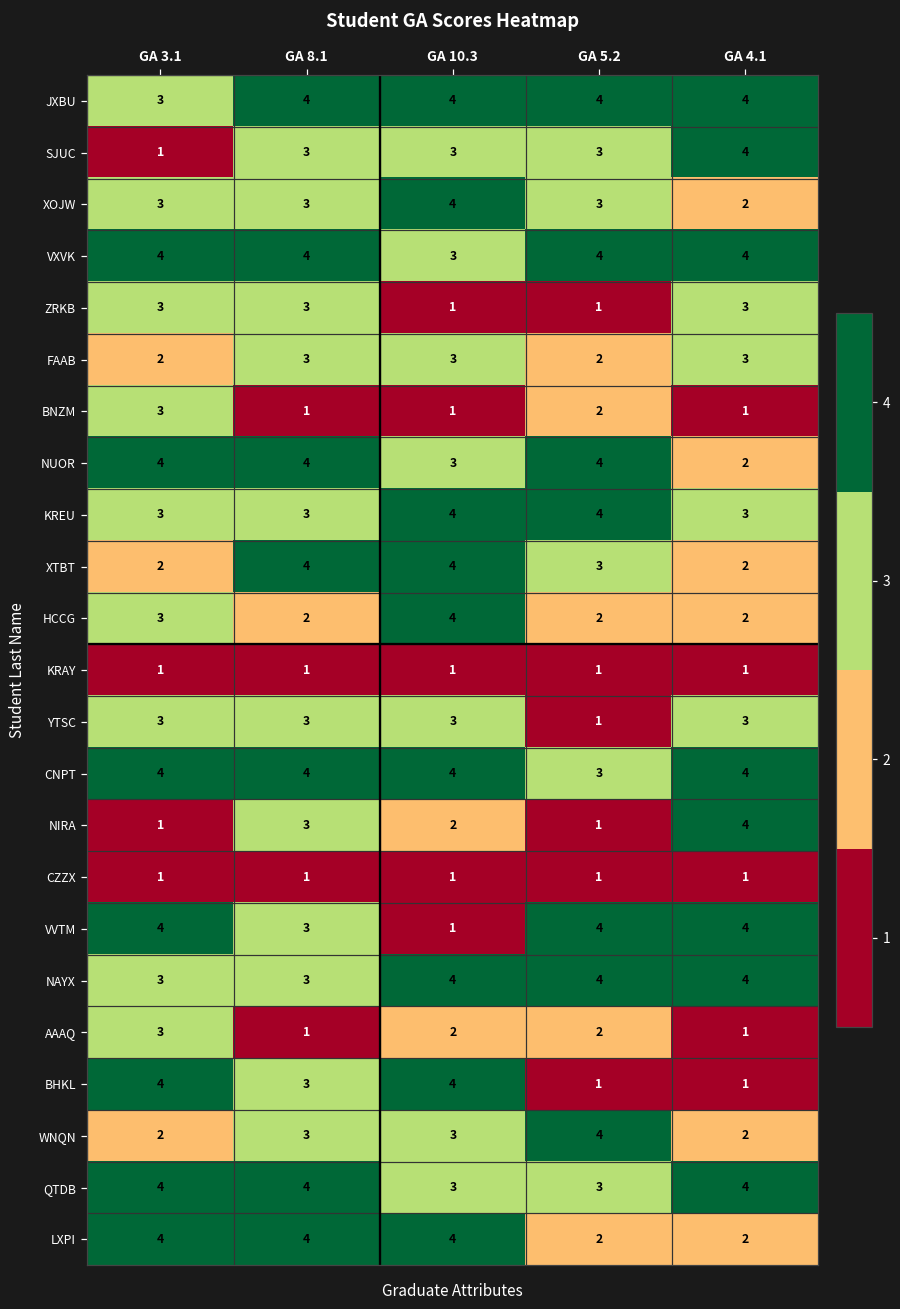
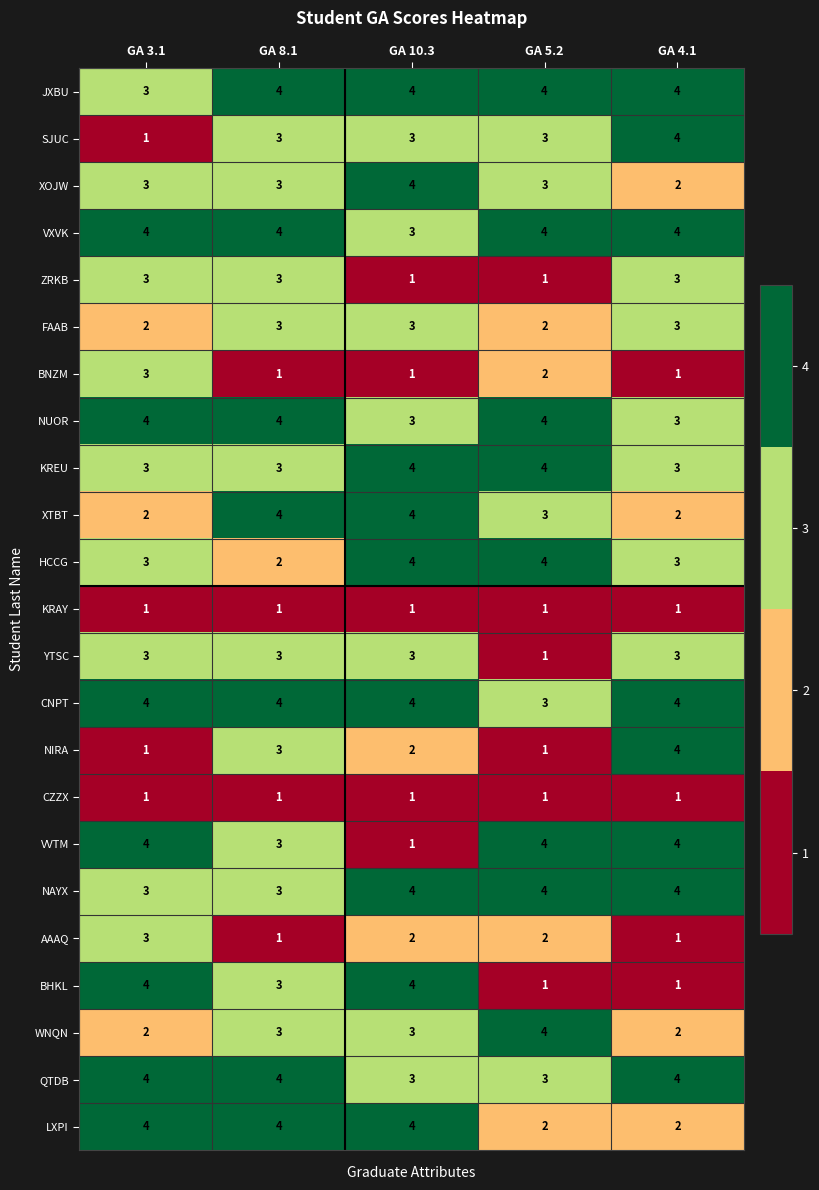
  {
    "JXBU": {
      "GA 3.1": 3,
      "GA 8.1": 4,
      "GA 10.3": 4,
      "GA 5.2": 4,
      "GA 4.1": 4
    },
    "SJUC": {
      "GA 3.1": 1,
      "GA 8.1": 3,
      "GA 10.3": 3,
      "GA 5.2": 3,
      "GA 4.1": 4
    },
    "XOJW": {
      "GA 3.1": 3,
      "GA 8.1": 3,
      "GA 10.3": 4,
      "GA 5.2": 3,
      "GA 4.1": 2
    },
    "VXVK": {
      "GA 3.1": 4,
      "GA 8.1": 4,
      "GA 10.3": 3,
      "GA 5.2": 4,
      "GA 4.1": 4
    },
    "ZRKB": {
      "GA 3.1": 3,
      "GA 8.1": 3,
      "GA 10.3": 1,
      "GA 5.2": 1,
      "GA 4.1": 3
    },
    "FAAB": {
      "GA 3.1": 2,
      "GA 8.1": 3,
      "GA 10.3": 3,
      "GA 5.2": 2,
      "GA 4.1": 3
    },
    "BNZM": {
      "GA 3.1": 3,
      "GA 8.1": 1,
      "GA 10.3": 1,
      "GA 5.2": 2,
      "GA 4.1": 1
    },
    "NUOR": {
      "GA 3.1": 4,
      "GA 8.1": 4,
      "GA 10.3": 3,
      "GA 5.2": 4,
-     "GA 4.1": 2
+     "GA 4.1": 3
    },
    "KREU": {
      "GA 3.1": 3,
      "GA 8.1": 3,
      "GA 10.3": 4,
      "GA 5.2": 4,
      "GA 4.1": 3
    },
    "XTBT": {
      "GA 3.1": 2,
      "GA 8.1": 4,
      "GA 10.3": 4,
      "GA 5.2": 3,
      "GA 4.1": 2
    },
    "HCCG": {
      "GA 3.1": 3,
      "GA 8.1": 2,
      "GA 10.3": 4,
-     "GA 5.2": 2,
-     "GA 4.1": 2
+     "GA 5.2": 4,
+     "GA 4.1": 3
    },
    "KRAY": {
      "GA 3.1": 1,
      "GA 8.1": 1,
      "GA 10.3": 1,
      "GA 5.2": 1,
      "GA 4.1": 1
    },
    "YTSC": {
      "GA 3.1": 3,
      "GA 8.1": 3,
      "GA 10.3": 3,
      "GA 5.2": 1,
      "GA 4.1": 3
    },
    "CNPT": {
      "GA 3.1": 4,
      "GA 8.1": 4,
      "GA 10.3": 4,
      "GA 5.2": 3,
      "GA 4.1": 4
    },
    "NIRA": {
      "GA 3.1": 1,
      "GA 8.1": 3,
      "GA 10.3": 2,
      "GA 5.2": 1,
      "GA 4.1": 4
    },
    "CZZX": {
      "GA 3.1": 1,
      "GA 8.1": 1,
      "GA 10.3": 1,
      "GA 5.2": 1,
      "GA 4.1": 1
    },
    "VVTM": {
      "GA 3.1": 4,
      "GA 8.1": 3,
      "GA 10.3": 1,
      "GA 5.2": 4,
      "GA 4.1": 4
    },
    "NAYX": {
      "GA 3.1": 3,
      "GA 8.1": 3,
      "GA 10.3": 4,
      "GA 5.2": 4,
      "GA 4.1": 4
    },
    "AAAQ": {
      "GA 3.1": 3,
      "GA 8.1": 1,
      "GA 10.3": 2,
      "GA 5.2": 2,
      "GA 4.1": 1
    },
    "BHKL": {
      "GA 3.1": 4,
      "GA 8.1": 3,
      "GA 10.3": 4,
      "GA 5.2": 1,
      "GA 4.1": 1
    },
    "WNQN": {
      "GA 3.1": 2,
      "GA 8.1": 3,
      "GA 10.3": 3,
      "GA 5.2": 4,
      "GA 4.1": 2
    },
    "QTDB": {
      "GA 3.1": 4,
      "GA 8.1": 4,
      "GA 10.3": 3,
      "GA 5.2": 3,
      "GA 4.1": 4
    },
    "LXPI": {
      "GA 3.1": 4,
      "GA 8.1": 4,
      "GA 10.3": 4,
      "GA 5.2": 2,
      "GA 4.1": 2
    }
  }
